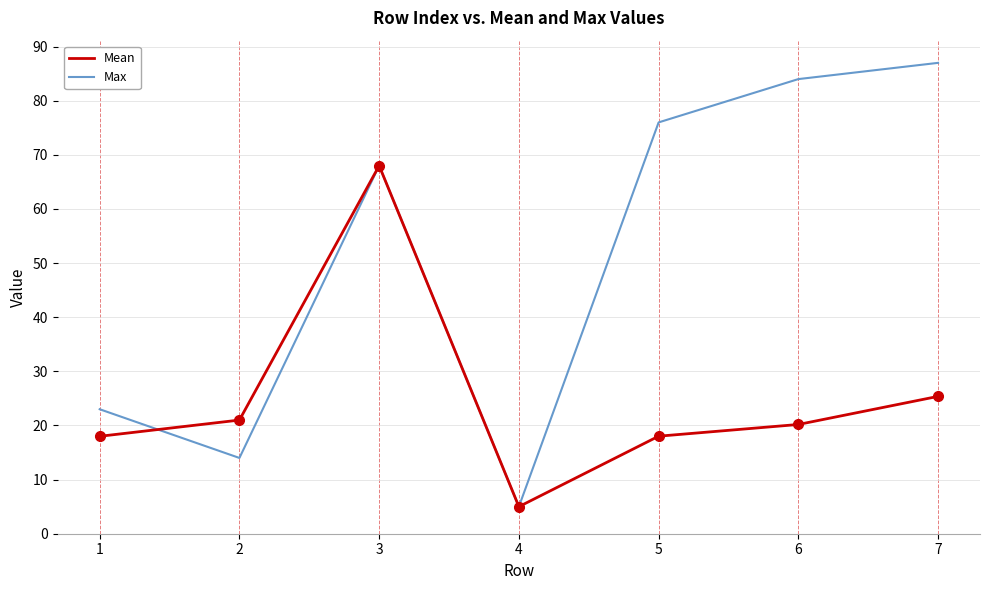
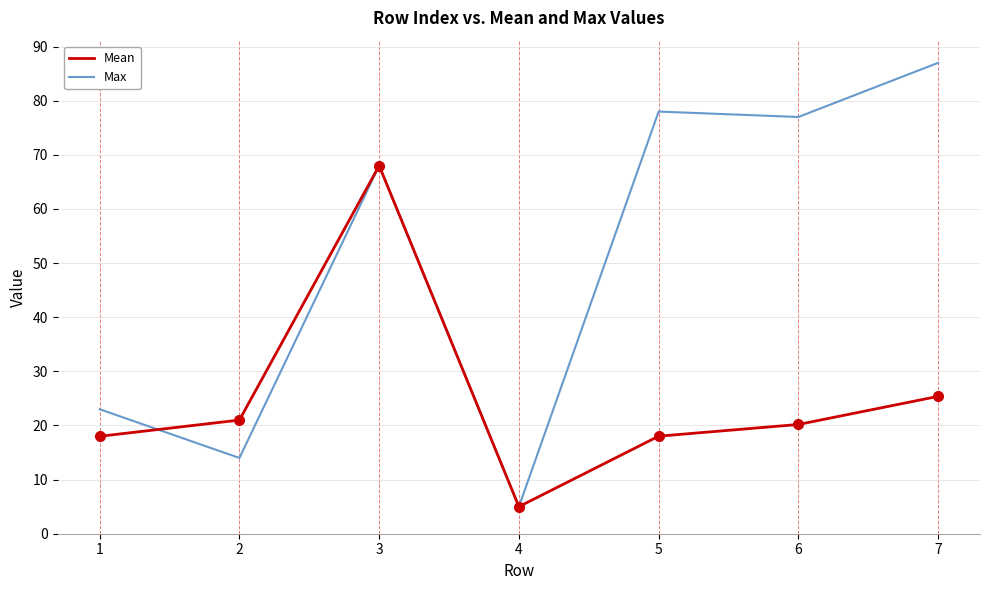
  {
    "Max": {
      "1": 23,
      "2": 14,
-     "5": 76,
-     "6": 84,
+     "5": 78,
+     "6": 77,
      "7": 87
    }
  }
